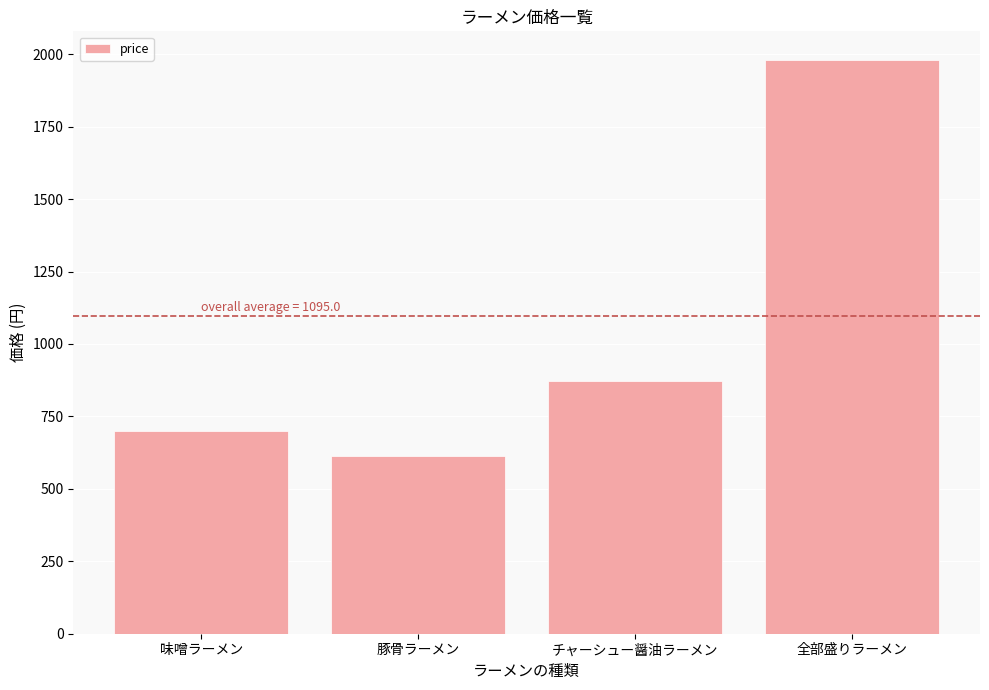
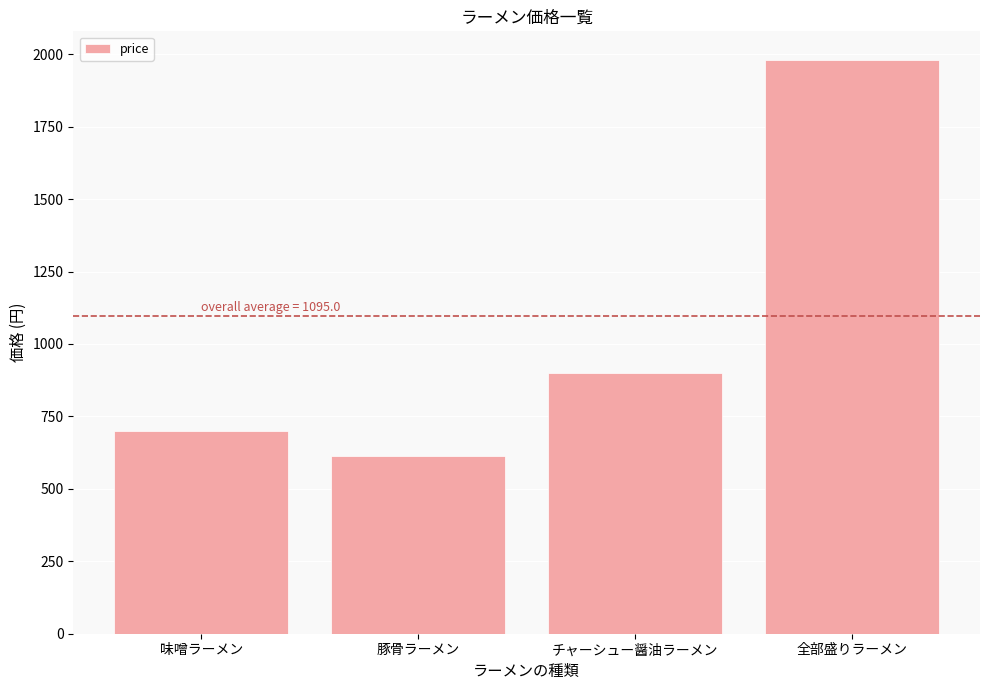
  {
    "味噌ラーメン": 700,
    "豚骨ラーメン": 620,
-   "チャーシュー醤油ラーメン": 870,
+   "チャーシュー醤油ラーメン": 900,
    "全部盛りラーメン": 1980
  }
